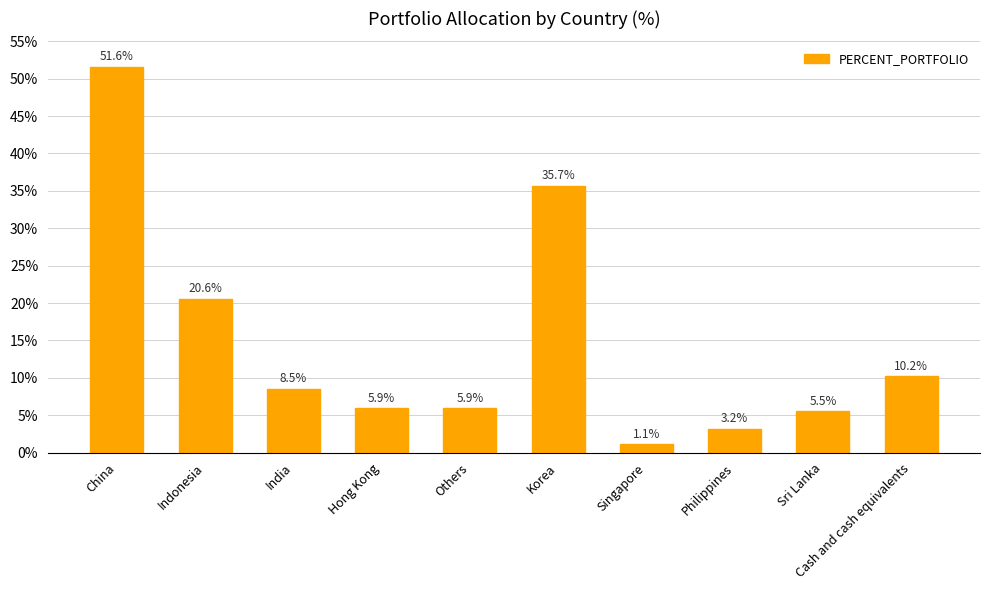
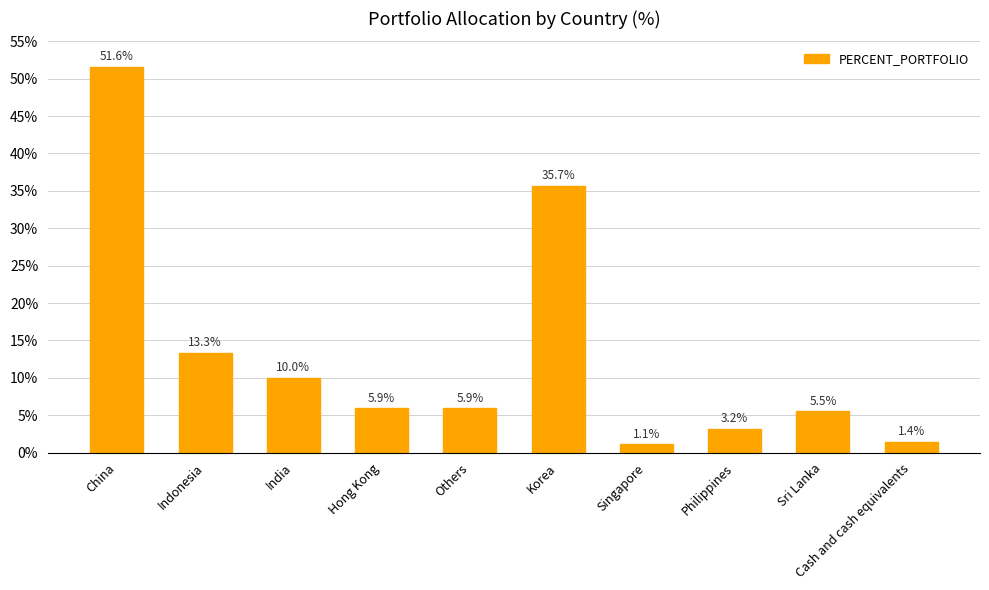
  {
    "China": "51.6%",
-   "Indonesia": "20.6%",
-   "India": "8.5%",
+   "Indonesia": "13.3%",
+   "India": "10.0%",
    "Hong Kong": "5.9%",
    "Others": "5.9%",
    "Korea": "35.7%",
    "Singapore": "1.1%",
    "Philippines": "3.2%",
    "Sri Lanka": "5.5%",
-   "Cash and cash equivalents": "10.2%"
+   "Cash and cash equivalents": "1.4%"
  }
